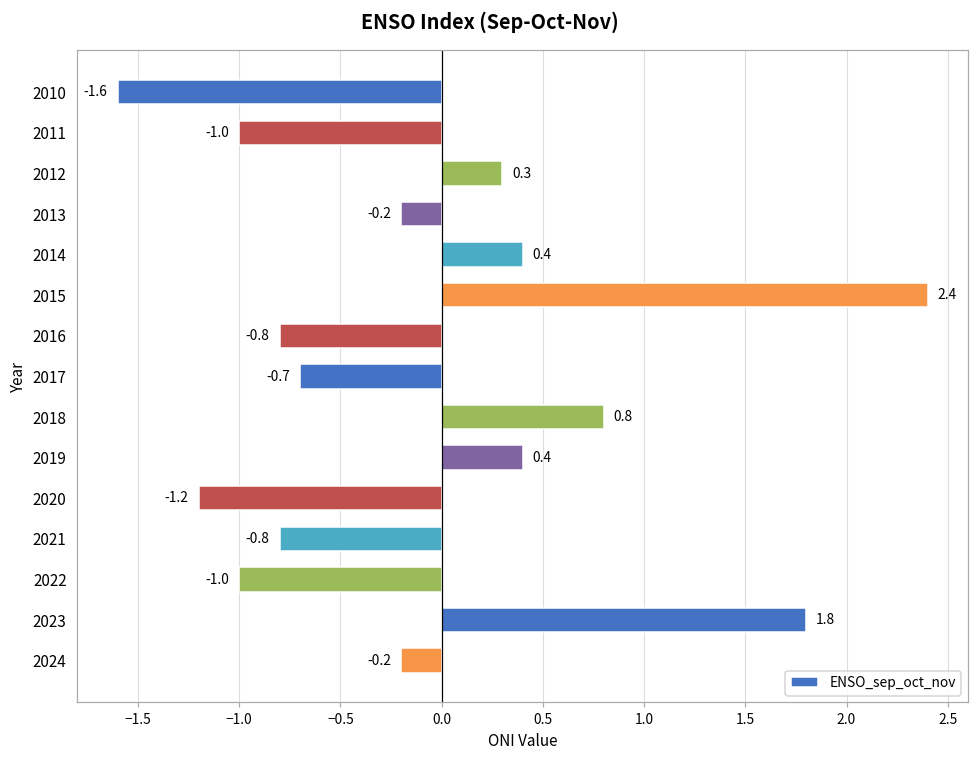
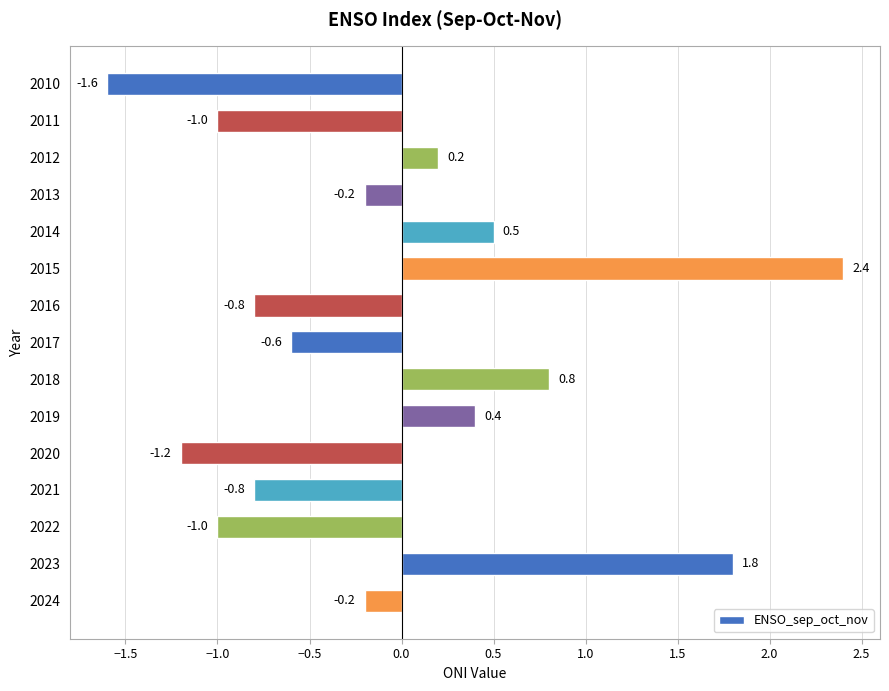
  {
    "2010": -1.6,
    "2011": -1.0,
-   "2012": 0.3,
+   "2012": 0.2,
    "2013": -0.2,
-   "2014": 0.4,
+   "2014": 0.5,
    "2015": 2.4,
    "2016": -0.8,
-   "2017": -0.7,
+   "2017": -0.6,
    "2018": 0.8,
    "2019": 0.4,
    "2020": -1.2,
    "2021": -0.8,
    "2022": -1.0,
    "2023": 1.8,
    "2024": -0.2
  }
